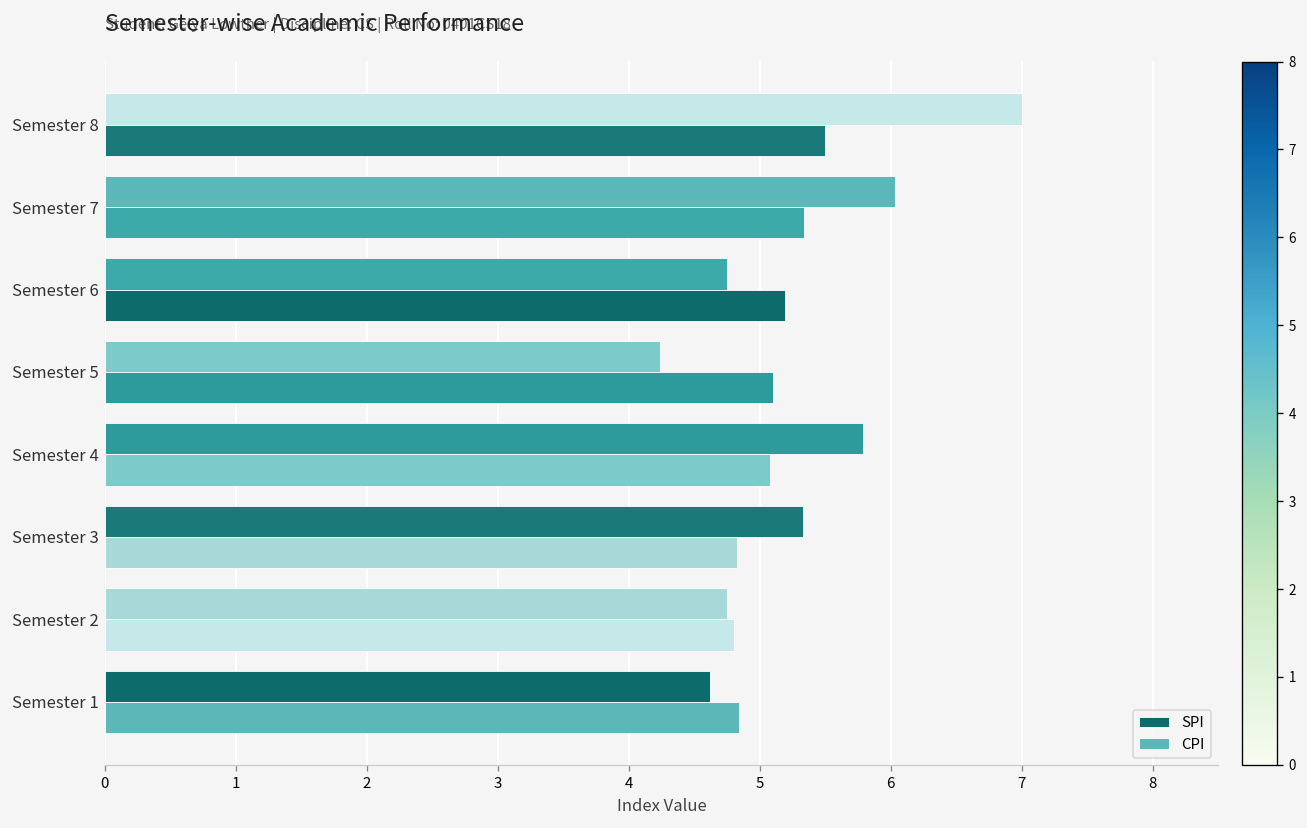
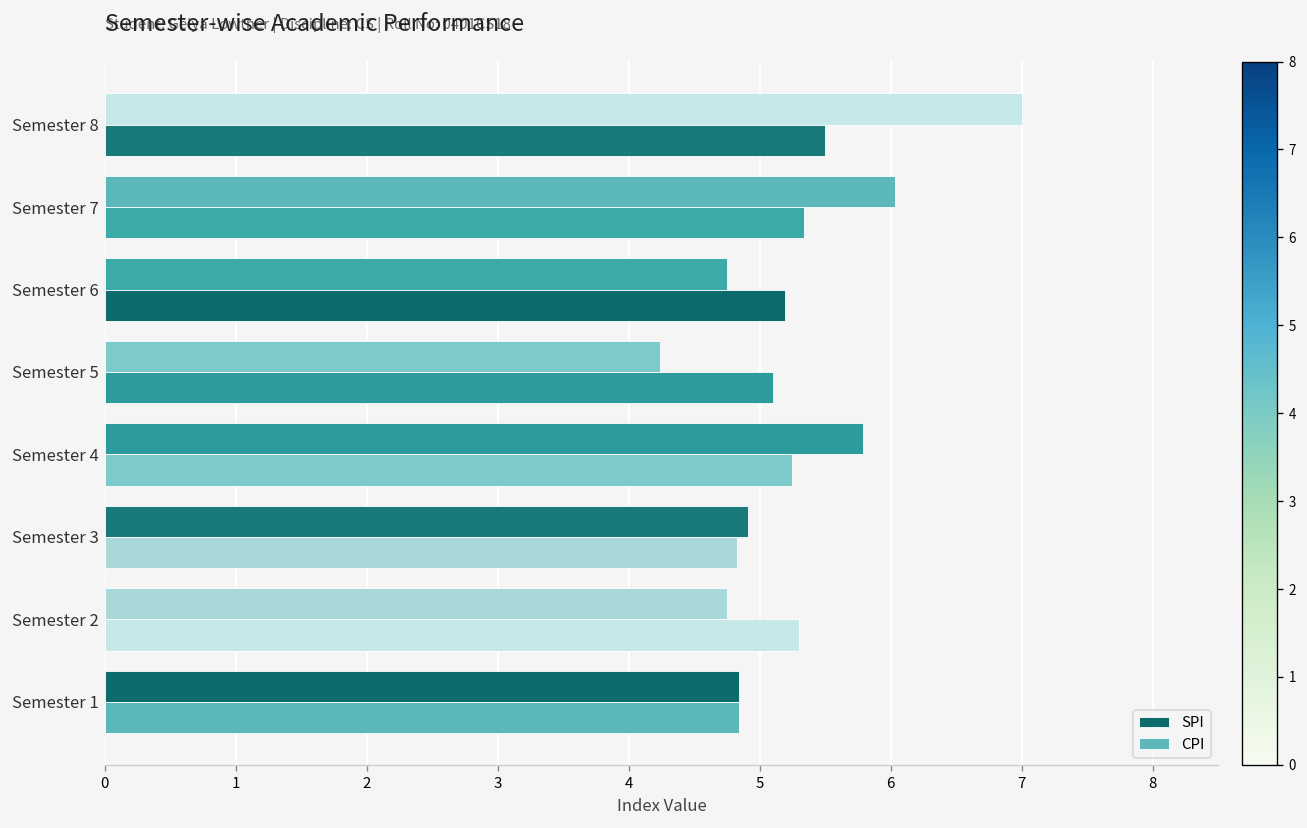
  {
    "SPI": {
      "Semester 8": 7.00,
      "Semester 7": 6.03,
      "Semester 6": 4.75,
      "Semester 5": 4.24,
      "Semester 4": 5.79,
-     "Semester 3": 5.33,
+     "Semester 3": 4.91,
      "Semester 2": 4.75,
-     "Semester 1": 4.62
+     "Semester 1": 4.84
    },
    "CPI": {
      "Semester 8": 5.50,
      "Semester 7": 5.34,
      "Semester 6": 5.19,
      "Semester 5": 5.10,
-     "Semester 4": 5.08,
+     "Semester 4": 5.25,
      "Semester 3": 4.83,
-     "Semester 2": 4.8,
+     "Semester 2": 5.3,
      "Semester 1": 4.84
    }
  }
